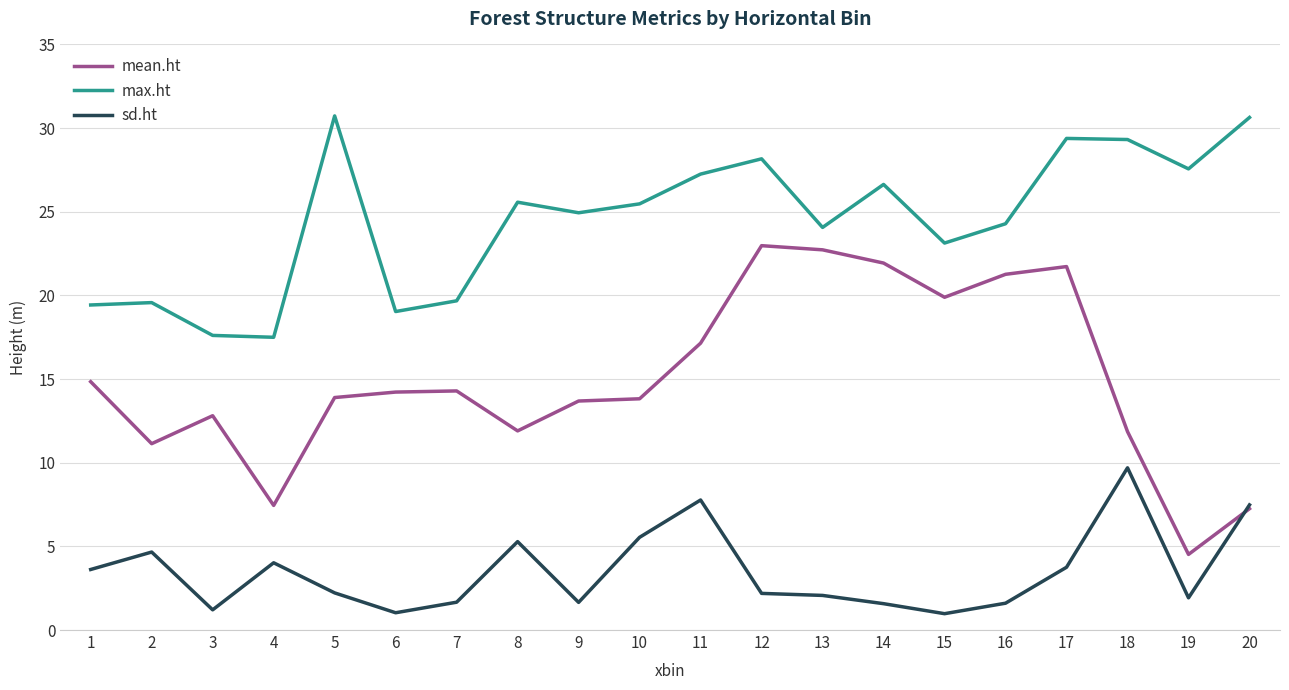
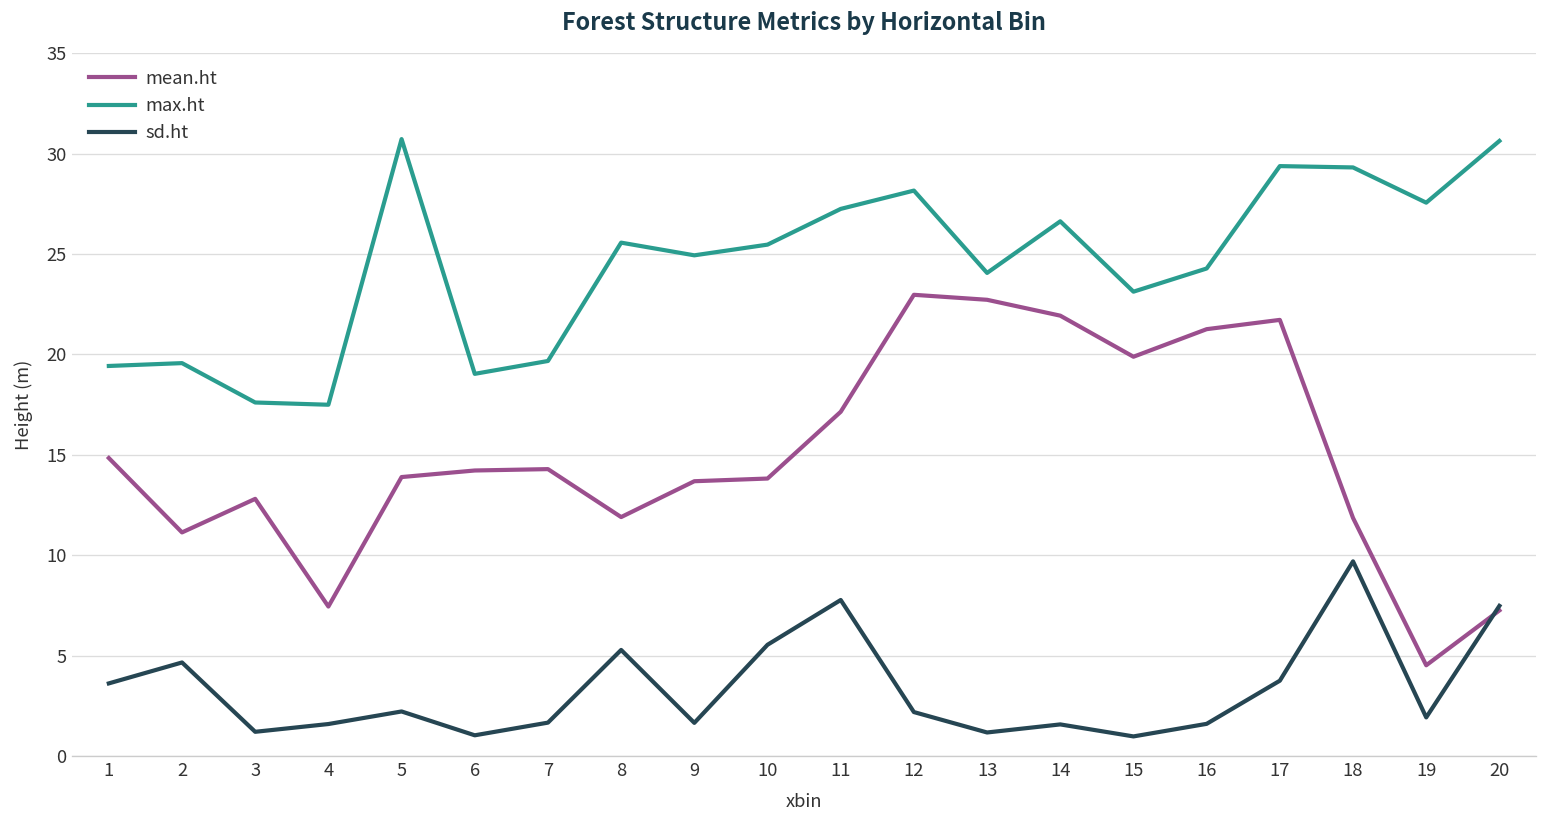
  {
    "mean.ht": {
      "1": 14.8,
      "2": 11.1,
      "3": 12.8,
      "4": 7.4,
      "5": 13.9,
      "6": 14.2,
      "7": 14.3,
      "8": 11.9,
      "9": 13.7,
      "10": 13.8,
      "11": 17.1,
      "12": 23.0,
      "13": 22.7,
      "14": 21.9,
      "15": 19.9,
      "16": 21.3,
      "17": 21.7,
      "18": 11.9,
      "19": 4.5,
      "20": 7.3
    },
    "max.ht": {
      "1": 19.4,
      "2": 19.6,
      "3": 17.6,
      "4": 17.5,
      "5": 30.7,
      "6": 19.0,
      "7": 19.7,
      "8": 25.6,
      "9": 24.9,
      "10": 25.5,
      "11": 27.3,
      "12": 28.2,
      "13": 24.1,
      "14": 26.6,
      "15": 23.1,
      "16": 24.3,
      "17": 29.4,
      "18": 29.3,
      "19": 27.6,
      "20": 30.6
    },
    "sd.ht": {
      "1": 3.6,
      "2": 4.7,
      "3": 1.2,
-     "4": 4.0,
+     "4": 1.6,
      "5": 2.2,
      "6": 1.0,
      "7": 1.7,
      "8": 5.3,
      "9": 1.7,
      "10": 5.5,
      "11": 7.8,
      "12": 2.2,
-     "13": 2.1,
+     "13": 1.2,
      "14": 1.6,
      "15": 1.0,
      "16": 1.6,
      "17": 3.8,
      "18": 9.7,
      "19": 1.9,
      "20": 7.5
    }
  }
